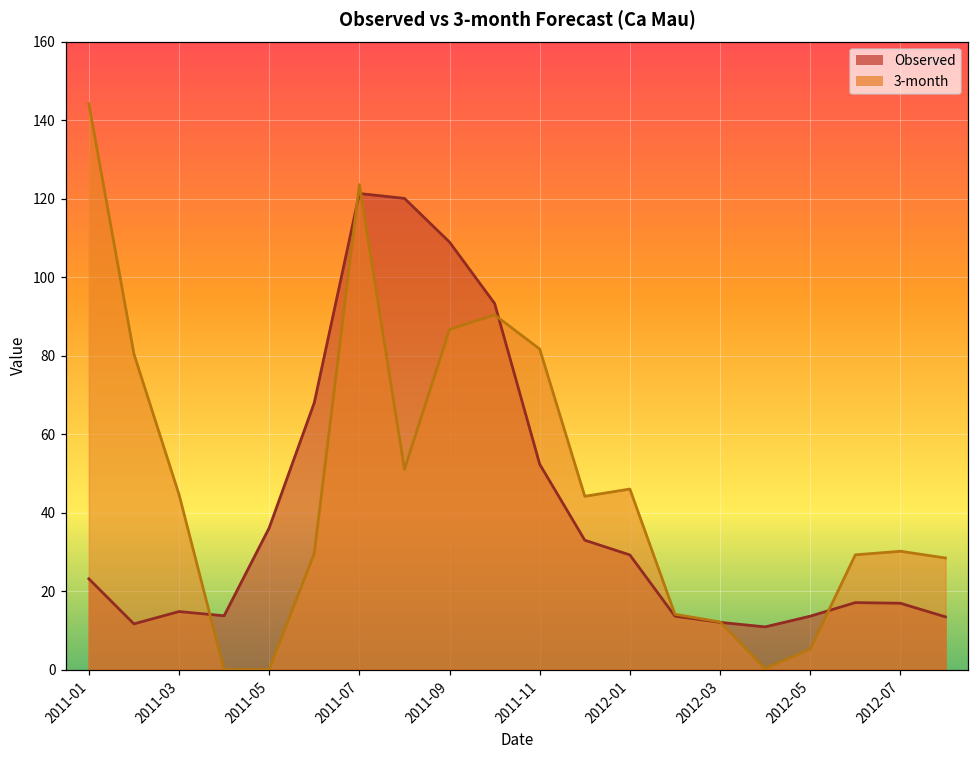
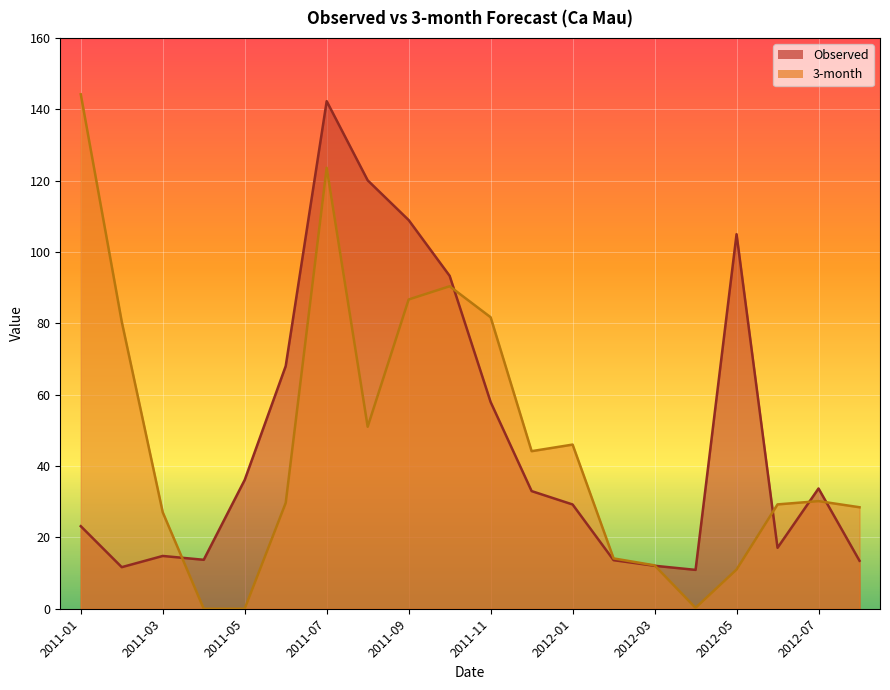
  {
    "Observed": {
      "2011-01": 23,
      "2011-03": 15,
      "2011-05": 36,
-     "2011-07": 121,
+     "2011-07": 142,
      "2011-09": 109,
-     "2011-11": 52,
+     "2011-11": 58,
      "2012-01": 29,
-     "2012-05": 14,
-     "2012-07": 17
+     "2012-05": 105,
+     "2012-07": 34
    },
    "3-month": {
      "2011-01": 144,
-     "2011-03": 45,
+     "2011-03": 27,
      "2011-05": 0,
      "2011-07": 124,
      "2011-09": 87,
      "2011-11": 82,
      "2012-01": 46,
-     "2012-05": 5,
+     "2012-05": 11,
      "2012-07": 30
    }
  }
